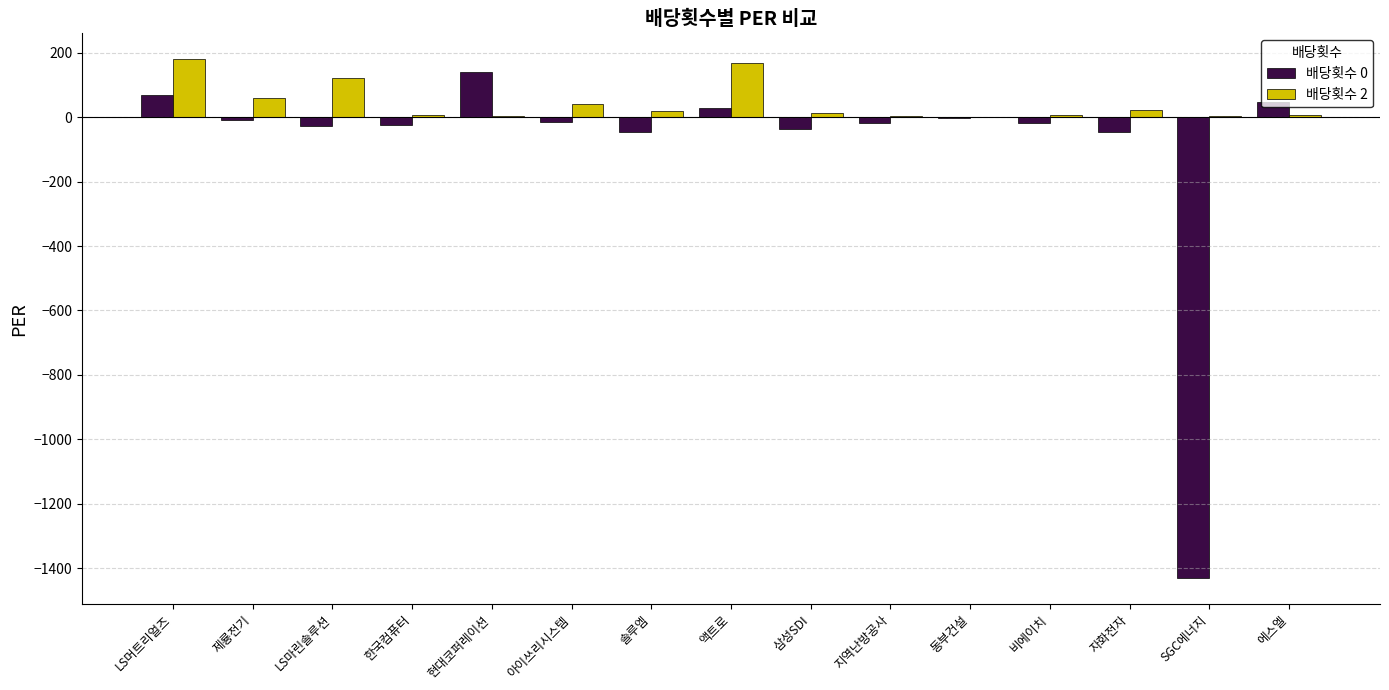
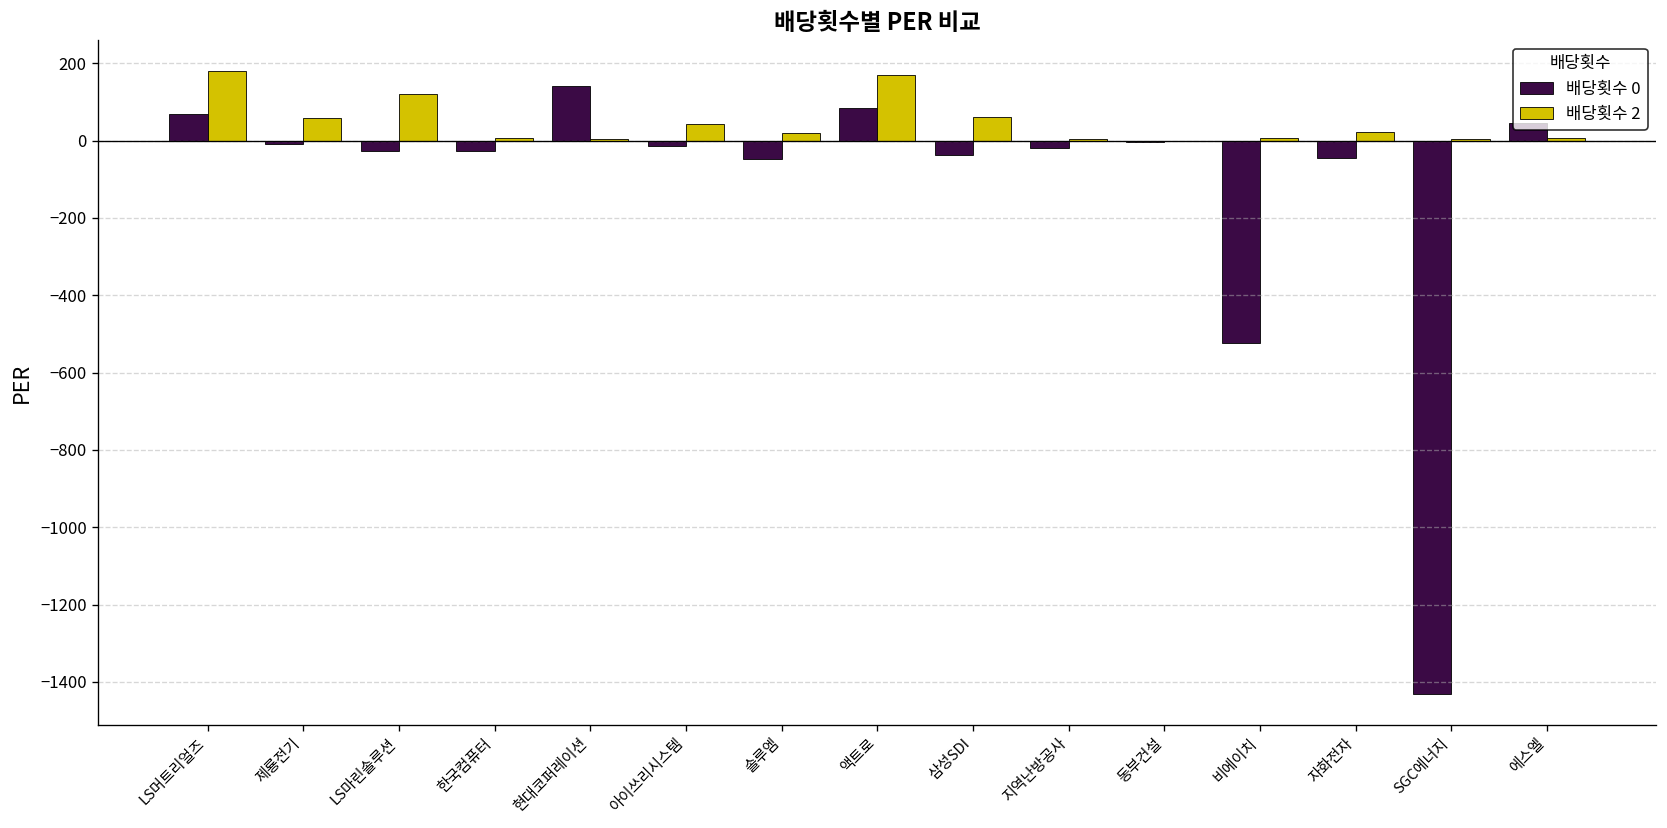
  {
    "배당횟수 0": {
      "LS머트리얼즈": 70,
      "제룡전기": -10,
      "LS마린솔루션": -30,
      "한국컴퓨터": -30,
      "현대코퍼레이션": 140,
      "아이쓰리시스템": -10,
      "솔루엠": -50,
-     "액트로": 30,
+     "액트로": 80,
      "삼성SDI": -40,
      "지역난방공사": -20,
-     "비에이치": -20,
+     "비에이치": -520,
      "자화전자": -50,
      "SGC에너지": -1430
    },
    "배당횟수 2": {
      "LS머트리얼즈": 180,
      "제룡전기": 60,
      "LS마린솔루션": 120,
      "아이쓰리시스템": 40,
      "솔루엠": 20,
      "액트로": 170,
-     "삼성SDI": 10,
+     "삼성SDI": 60,
      "자화전자": 20
    }
  }
